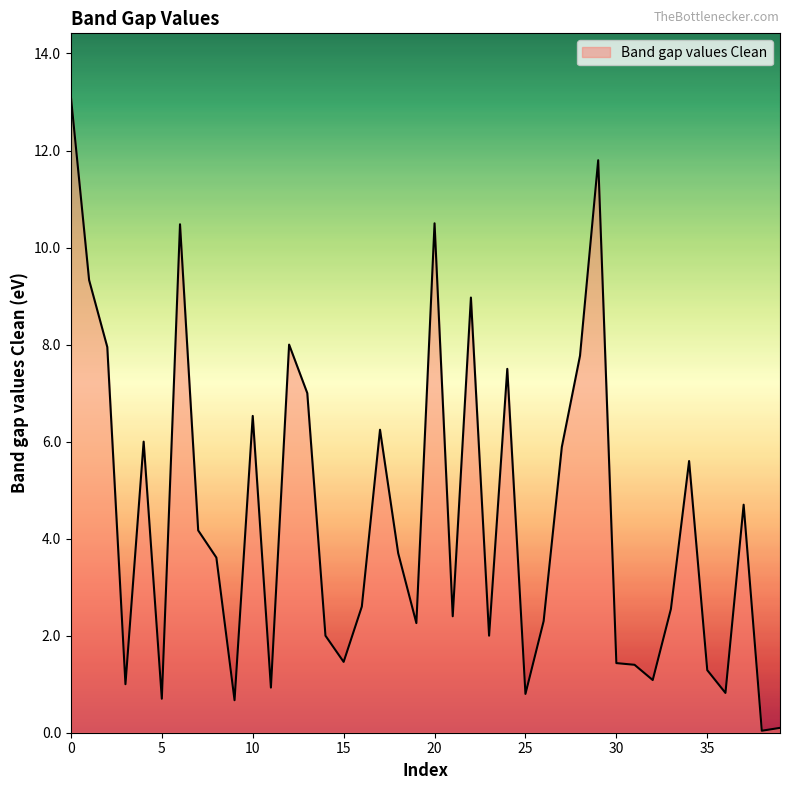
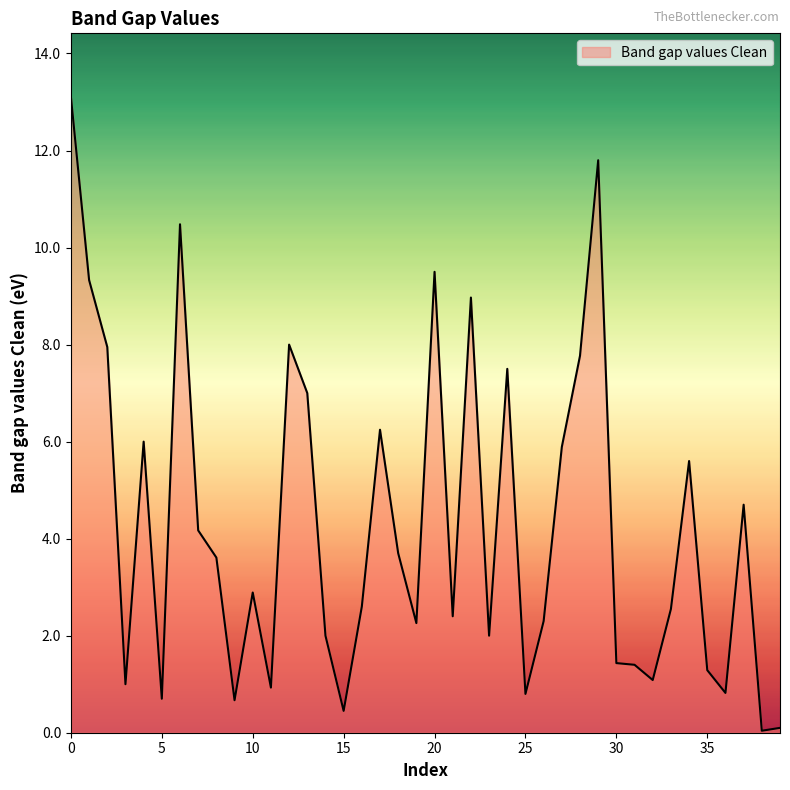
  {
    "0": 13.1,
    "5": 0.7,
-   "10": 6.5,
-   "15": 1.5,
-   "20": 10.5,
+   "10": 2.9,
+   "15": 0.5,
+   "20": 9.5,
    "25": 0.8,
    "30": 1.4,
    "35": 1.3
  }
